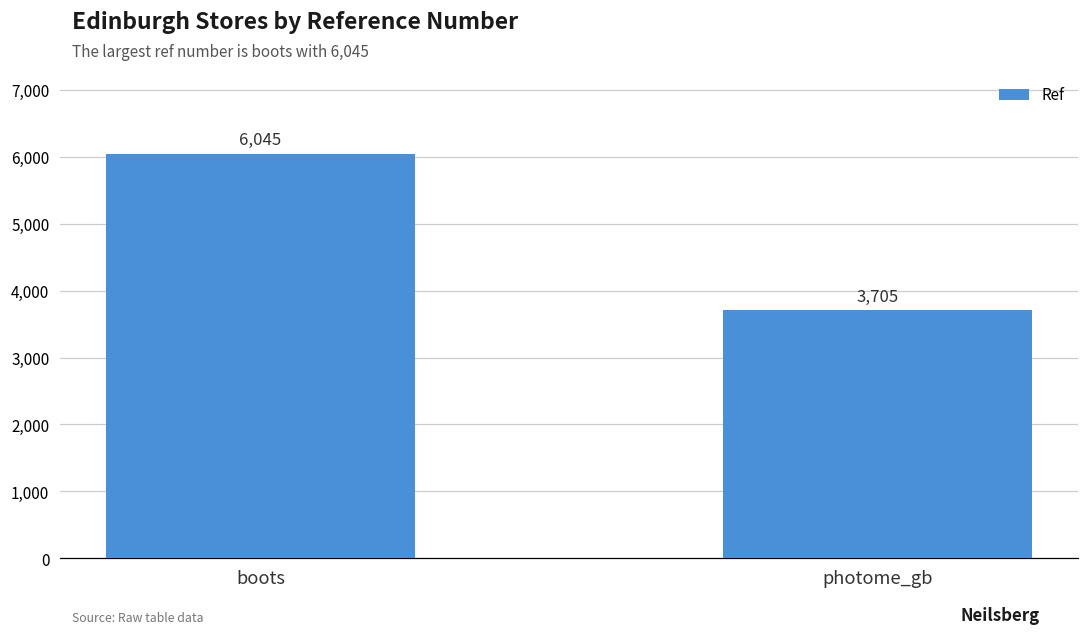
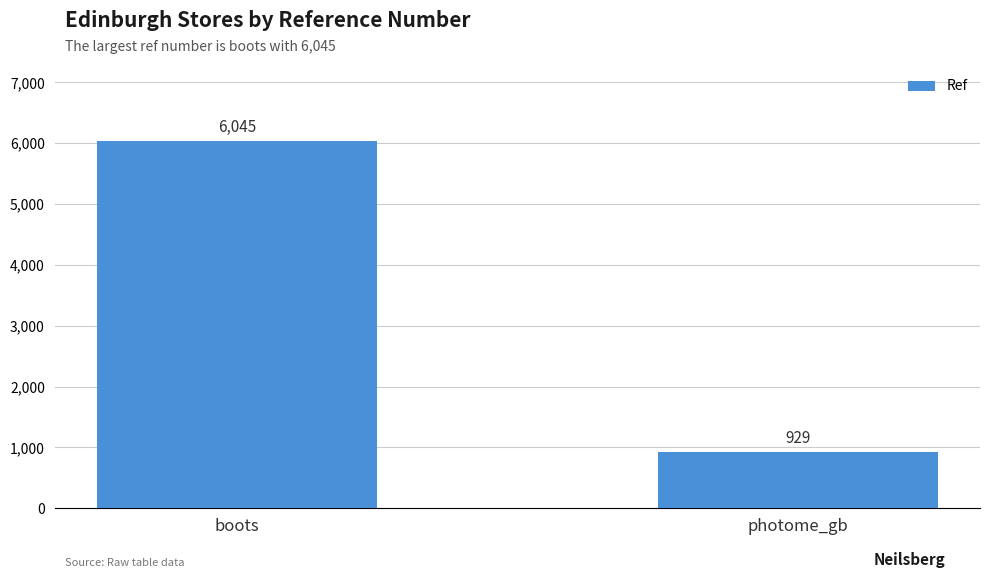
  {
    "boots": "6,045",
-   "photome_gb": "3,705"
+   "photome_gb": "929"
  }
